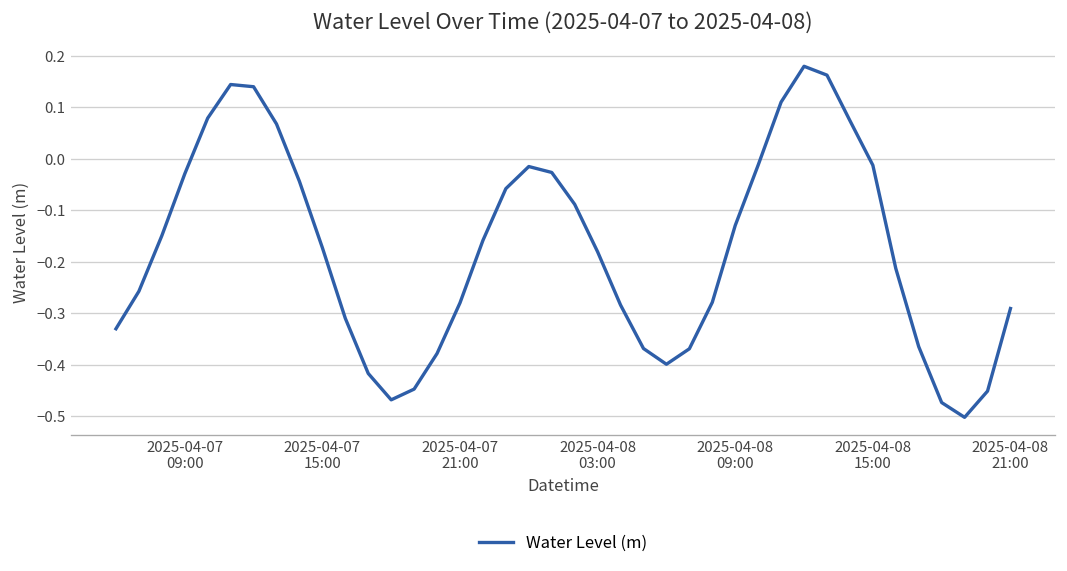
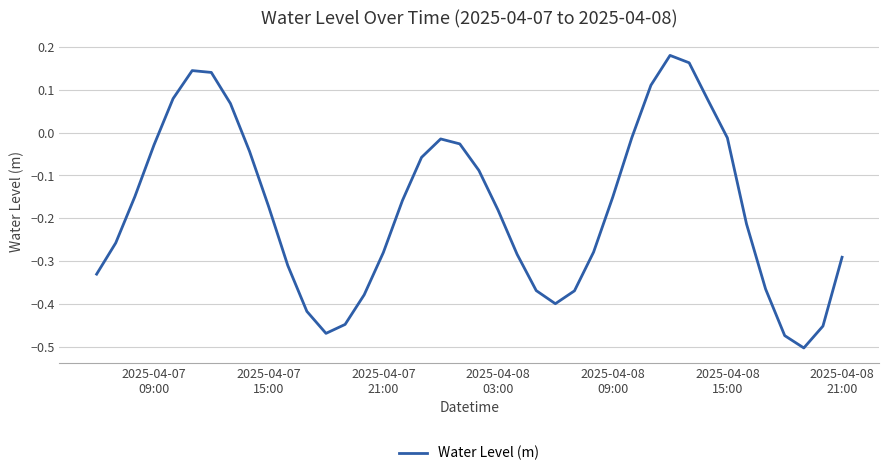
  {
    "2025-04-07 09:00": -0.03,
    "2025-04-07 15:00": -0.17,
    "2025-04-07 21:00": -0.28,
    "2025-04-08 03:00": -0.18,
-   "2025-04-08 09:00": -0.13,
+   "2025-04-08 09:00": -0.15,
    "2025-04-08 15:00": -0.01,
    "2025-04-08 21:00": -0.29
  }
